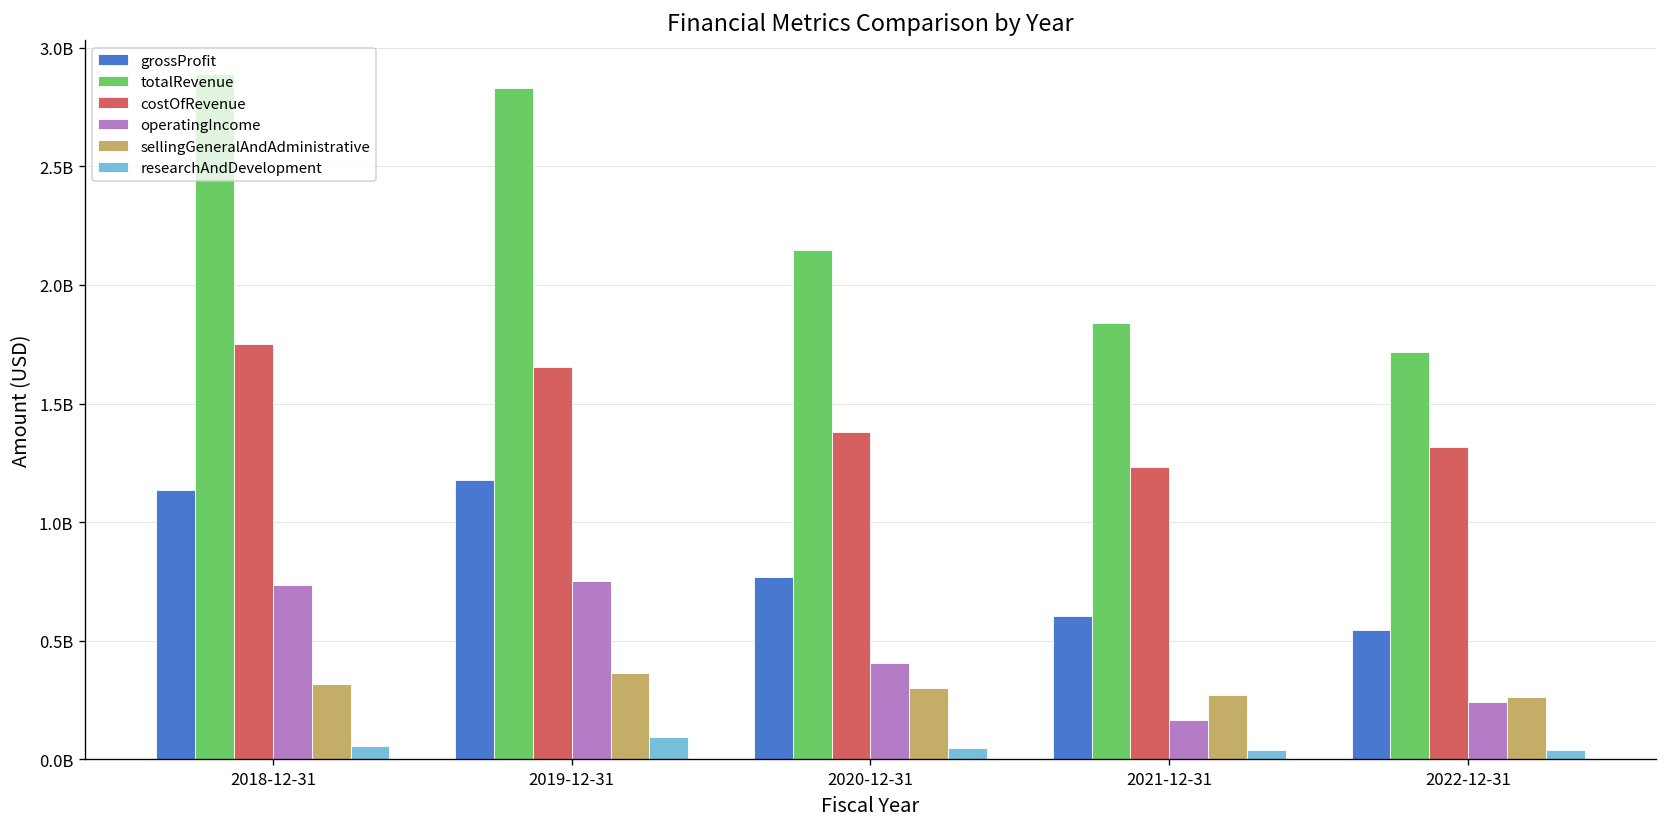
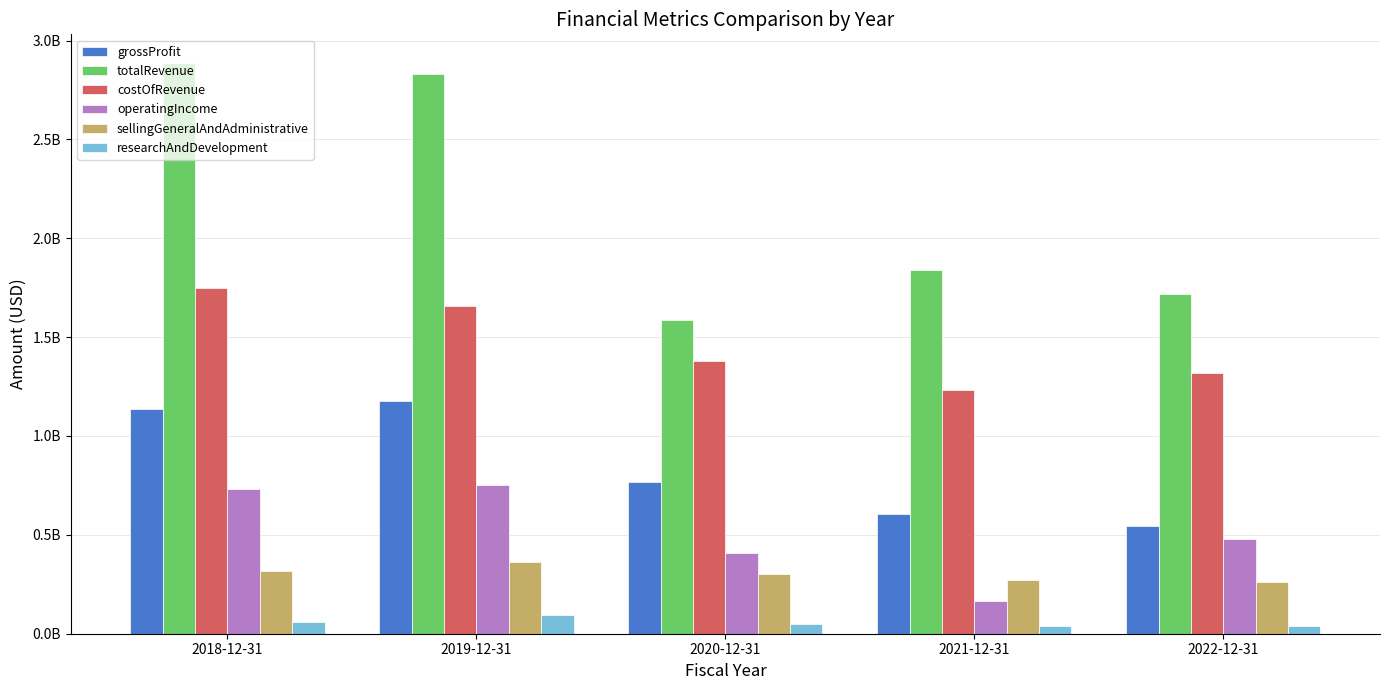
  {
    "grossProfit": {
      "2018-12-31": 1140000000,
      "2019-12-31": 1180000000,
      "2020-12-31": 770000000,
      "2021-12-31": 610000000,
      "2022-12-31": 550000000
    },
    "totalRevenue": {
      "2019-12-31": 2830000000,
-     "2020-12-31": 2150000000,
+     "2020-12-31": 1590000000,
      "2021-12-31": 1840000000,
      "2022-12-31": 1720000000
    },
    "costOfRevenue": {
      "2018-12-31": 1750000000,
      "2019-12-31": 1660000000,
      "2020-12-31": 1380000000,
      "2021-12-31": 1230000000,
      "2022-12-31": 1320000000
    },
    "operatingIncome": {
      "2018-12-31": 730000000,
      "2019-12-31": 750000000,
      "2020-12-31": 410000000,
      "2021-12-31": 170000000,
-     "2022-12-31": 240000000
+     "2022-12-31": 480000000
    },
    "sellingGeneralAndAdministrative": {
      "2018-12-31": 320000000,
      "2019-12-31": 360000000,
      "2020-12-31": 300000000,
      "2021-12-31": 270000000,
      "2022-12-31": 260000000
    },
    "researchAndDevelopment": {
      "2018-12-31": 60000000,
      "2019-12-31": 100000000,
      "2020-12-31": 50000000,
      "2021-12-31": 40000000,
      "2022-12-31": 40000000
    }
  }
